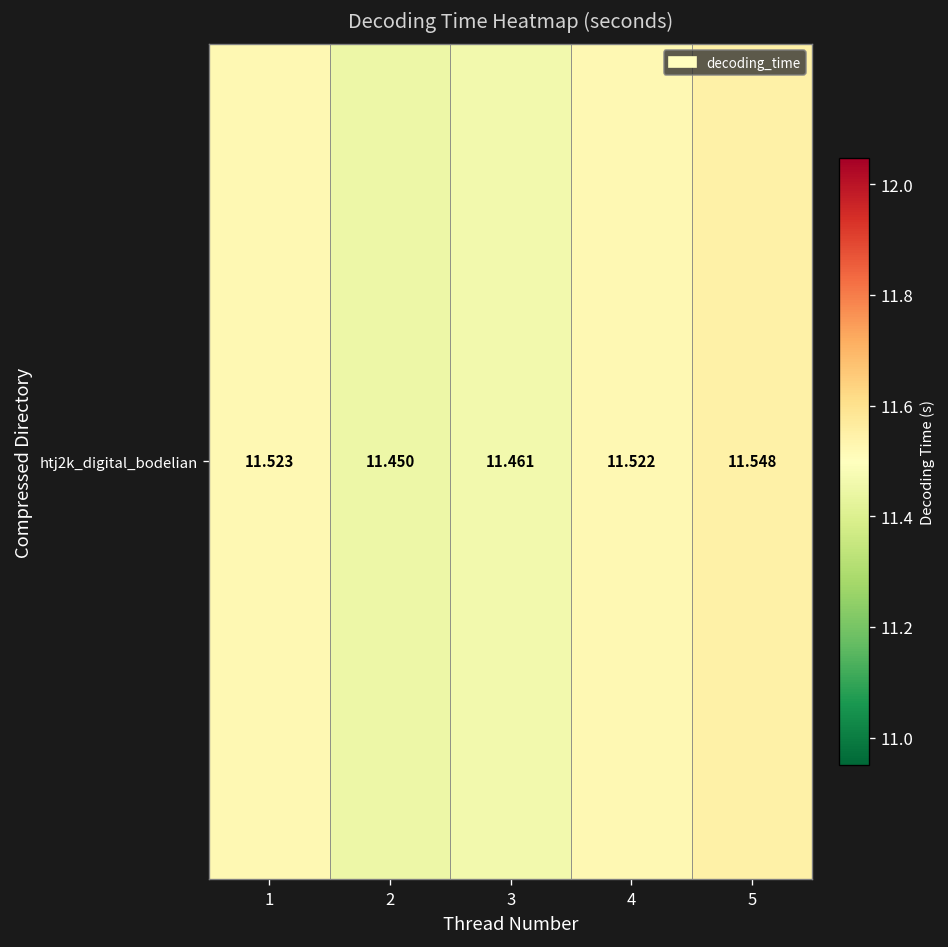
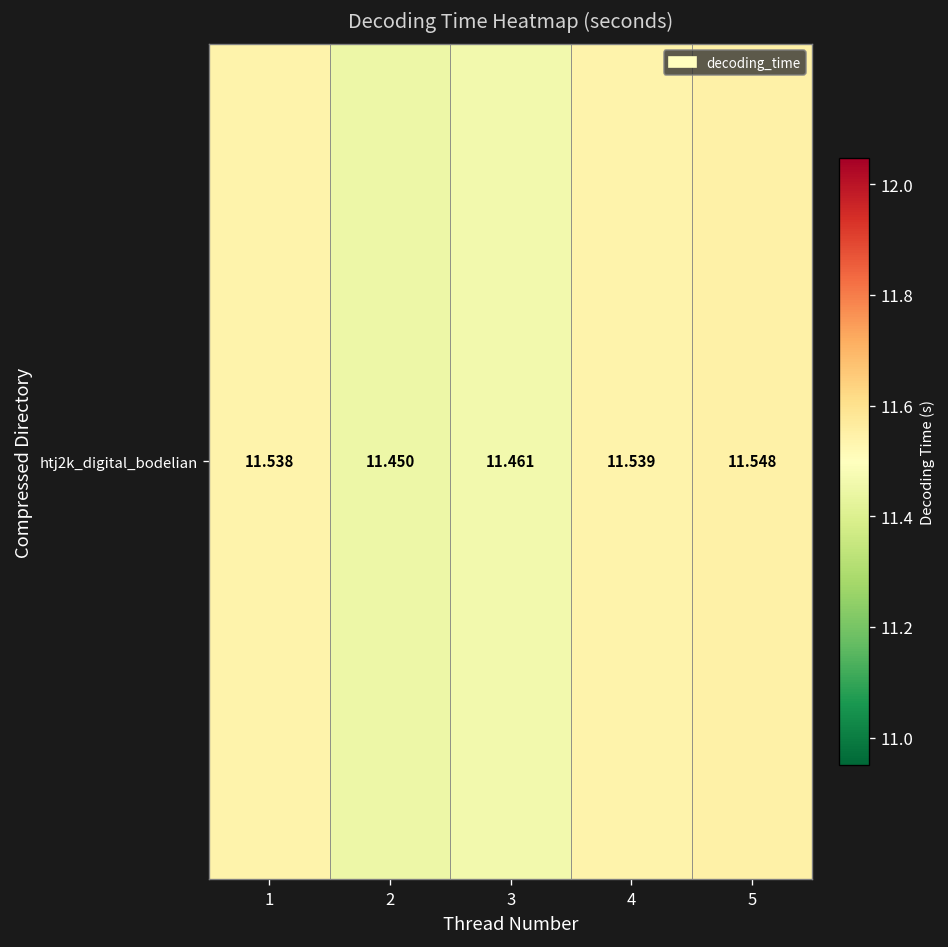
  {
    "htj2k_digital_bodelian": {
-     "1": 11.523,
+     "1": 11.538,
      "2": 11.450,
      "3": 11.461,
-     "4": 11.522,
+     "4": 11.539,
      "5": 11.548
    }
  }
